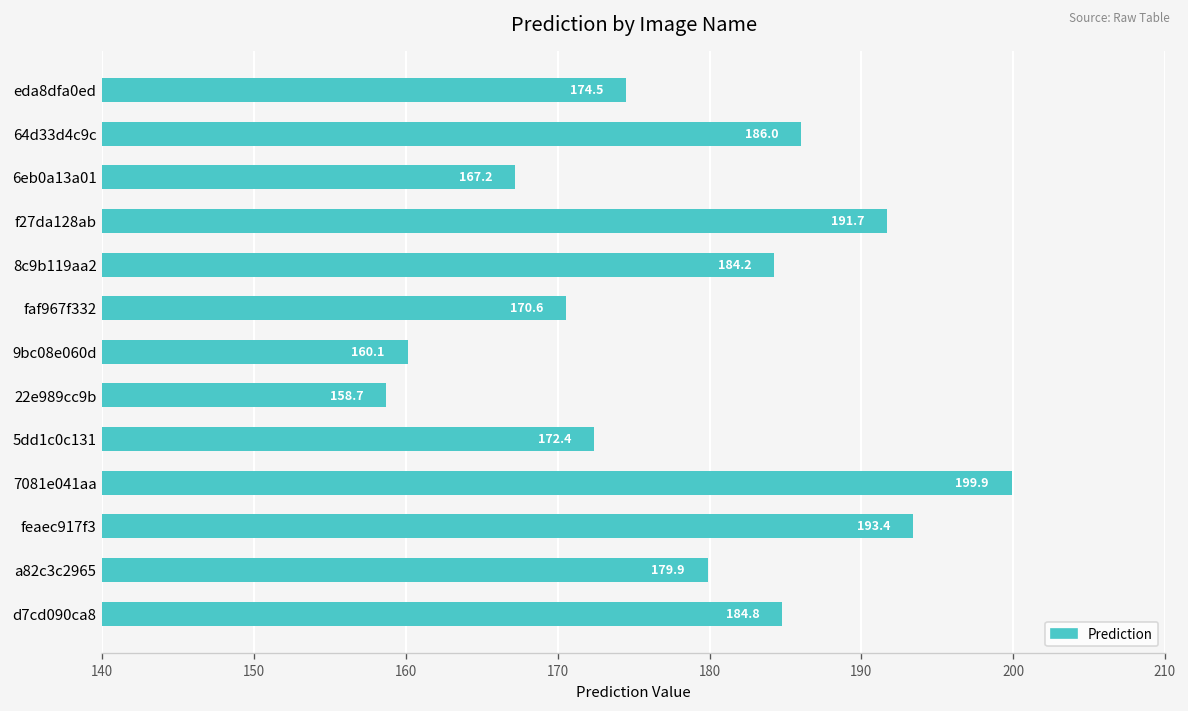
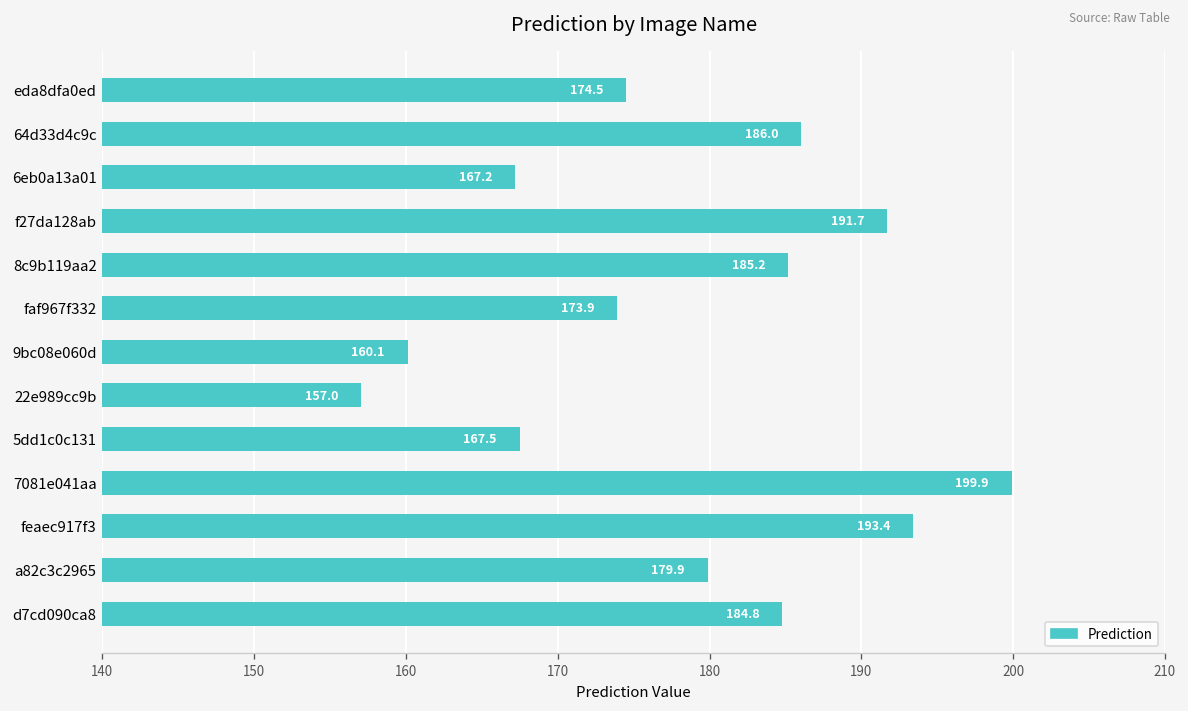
  {
    "eda8dfa0ed": 174.5,
    "64d33d4c9c": 186.0,
    "6eb0a13a01": 167.2,
    "f27da128ab": 191.7,
-   "8c9b119aa2": 184.2,
-   "faf967f332": 170.6,
+   "8c9b119aa2": 185.2,
+   "faf967f332": 173.9,
    "9bc08e060d": 160.1,
-   "22e989cc9b": 158.7,
-   "5dd1c0c131": 172.4,
+   "22e989cc9b": 157.0,
+   "5dd1c0c131": 167.5,
    "7081e041aa": 199.9,
    "feaec917f3": 193.4,
    "a82c3c2965": 179.9,
    "d7cd090ca8": 184.8
  }
